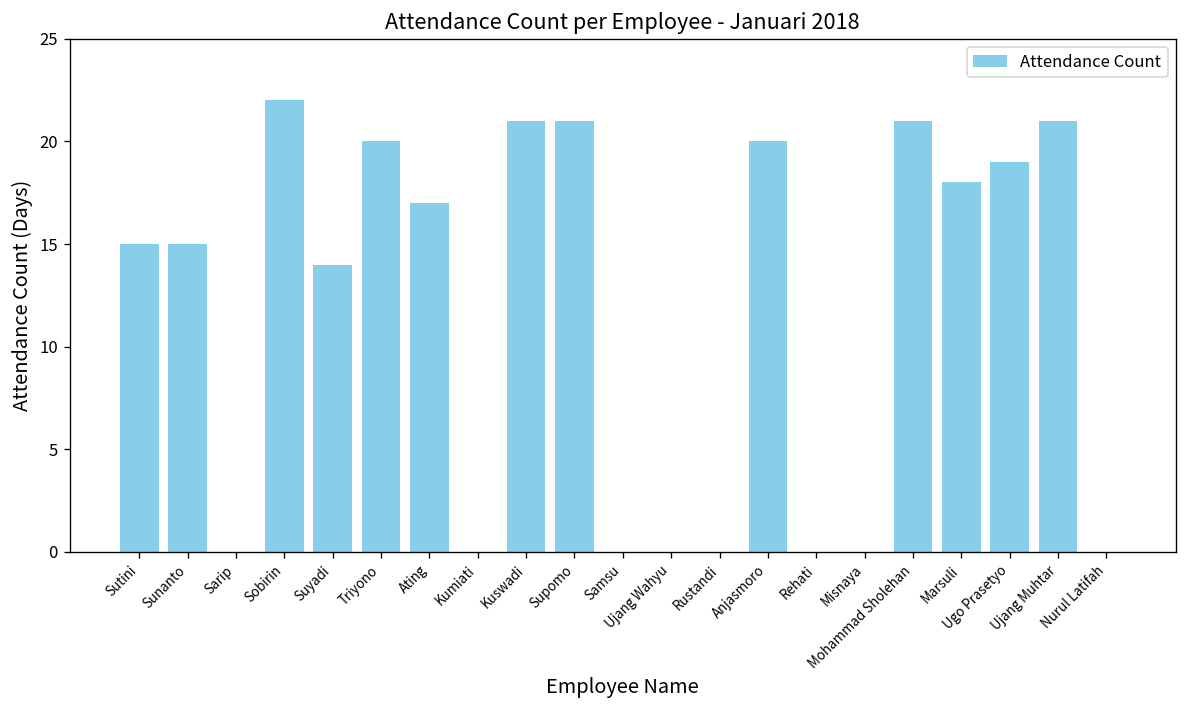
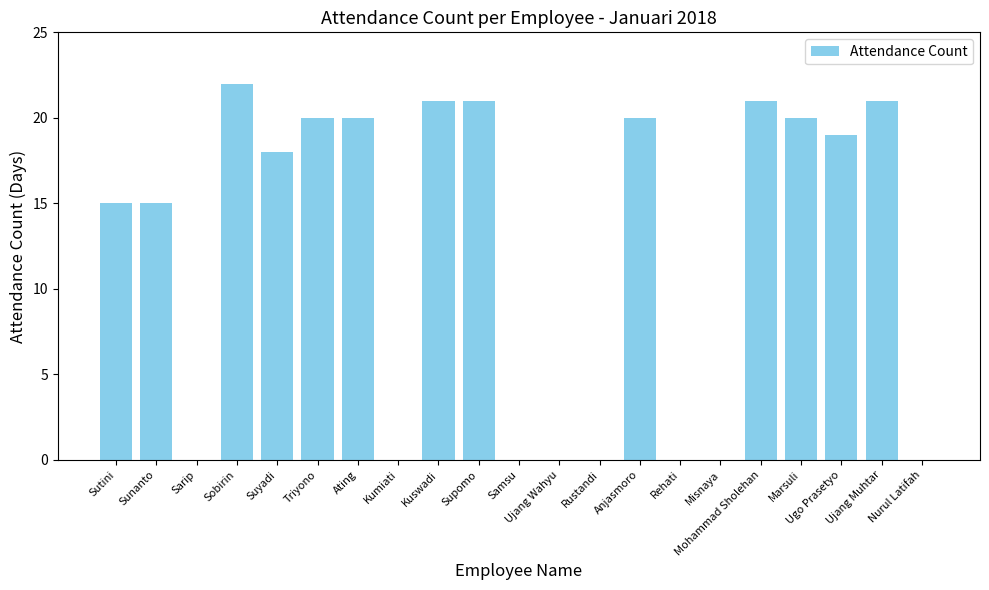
  {
    "Sutini": 15,
    "Sunanto": 15,
    "Sarip": 0,
    "Sobirin": 22,
-   "Suyadi": 14,
+   "Suyadi": 18,
    "Triyono": 20,
-   "Ating": 17,
+   "Ating": 20,
    "Kumiati": 0,
    "Kuswadi": 21,
    "Supomo": 21,
    "Samsu": 0,
    "Ujang Wahyu": 0,
    "Rustandi": 0,
    "Anjasmoro": 20,
    "Rehati": 0,
    "Misnaya": 0,
    "Mohammad Sholehan": 21,
-   "Marsuli": 18,
+   "Marsuli": 20,
    "Ugo Prasetyo": 19,
    "Ujang Muhtar": 21,
    "Nurul Latifah": 0
  }
